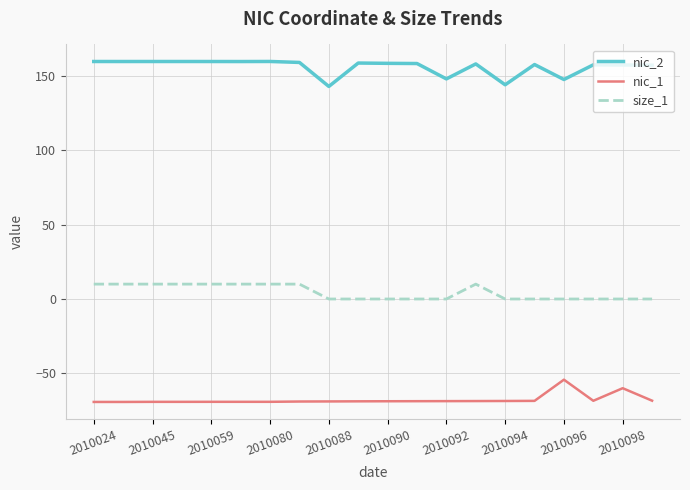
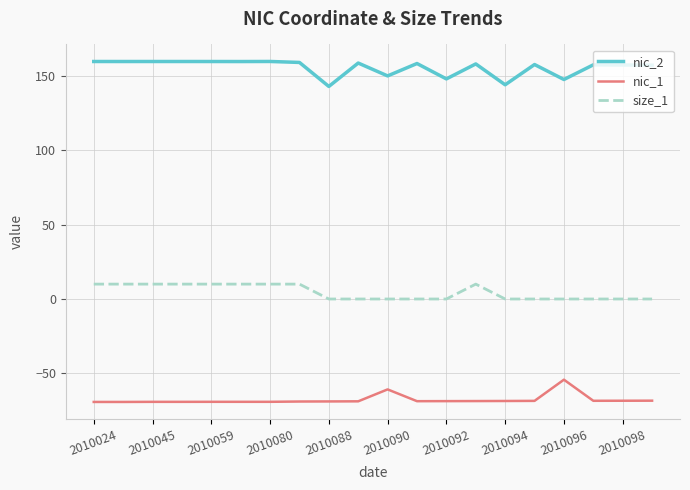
  {
    "nic_2": {
      "2010024": 160,
      "2010045": 160,
      "2010059": 160,
      "2010080": 160,
      "2010088": 143,
-     "2010090": 158,
+     "2010090": 150,
      "2010092": 148,
      "2010094": 144,
      "2010096": 147
    },
    "nic_1": {
      "2010024": -69,
      "2010045": -69,
      "2010059": -69,
      "2010080": -69,
      "2010088": -69,
-     "2010090": -69,
+     "2010090": -61,
      "2010092": -69,
      "2010094": -69,
      "2010096": -54,
-     "2010098": -60
+     "2010098": -68
    },
    "size_1": {
      "2010024": 10,
      "2010045": 10,
      "2010059": 10,
      "2010080": 10,
      "2010088": 0,
      "2010090": 0,
      "2010092": 0,
      "2010094": 0,
      "2010096": 0,
      "2010098": 0
    }
  }
